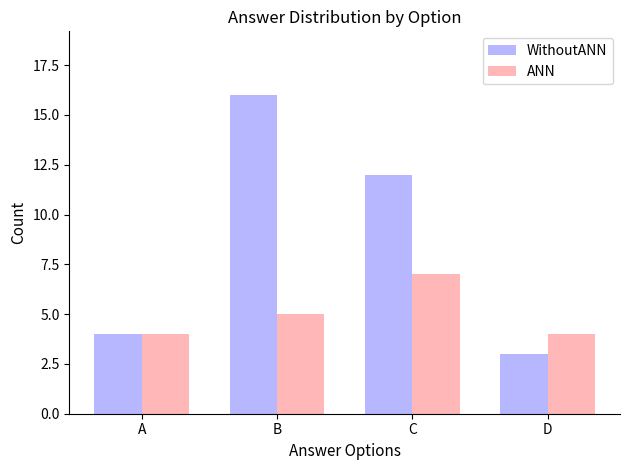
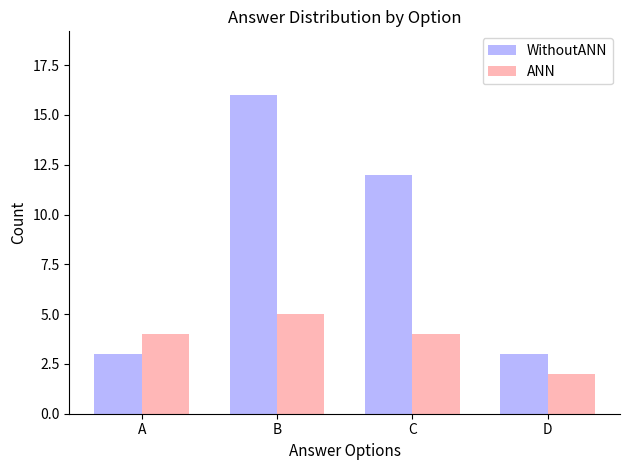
  {
    "WithoutANN": {
-     "A": 4,
+     "A": 3,
      "B": 16,
      "C": 12,
      "D": 3
    },
    "ANN": {
      "A": 4,
      "B": 5,
-     "C": 7,
-     "D": 4
+     "C": 4,
+     "D": 2
    }
  }
